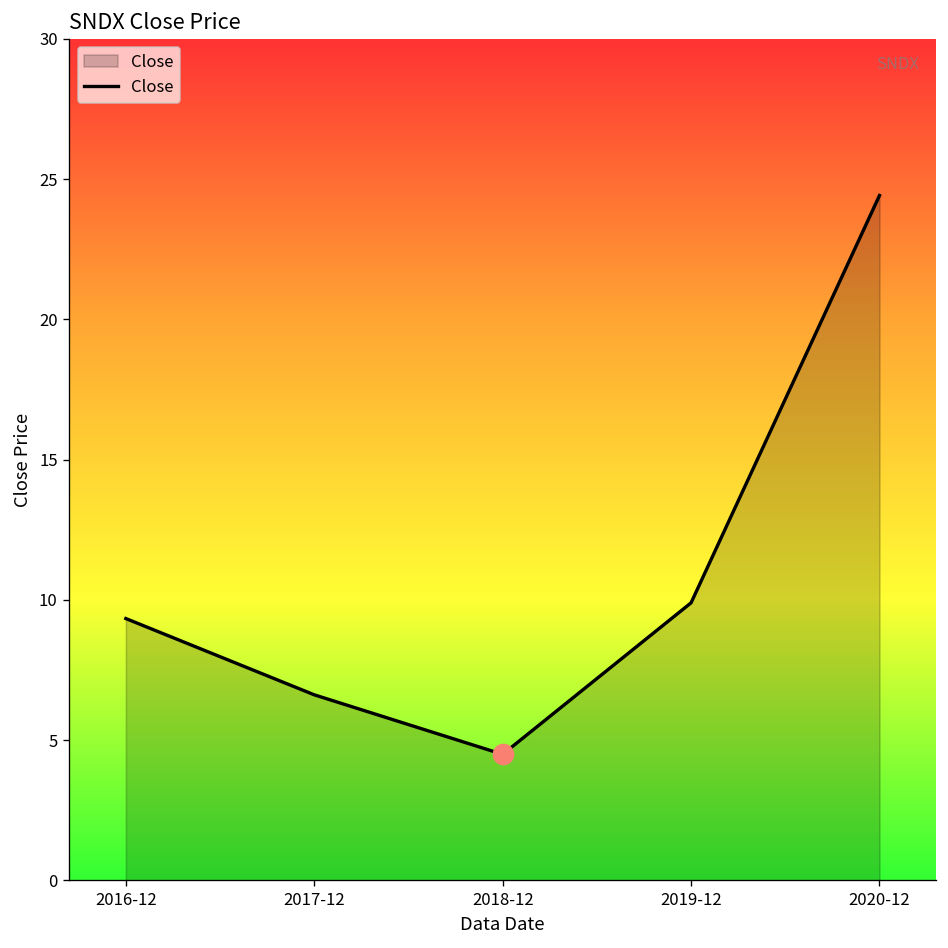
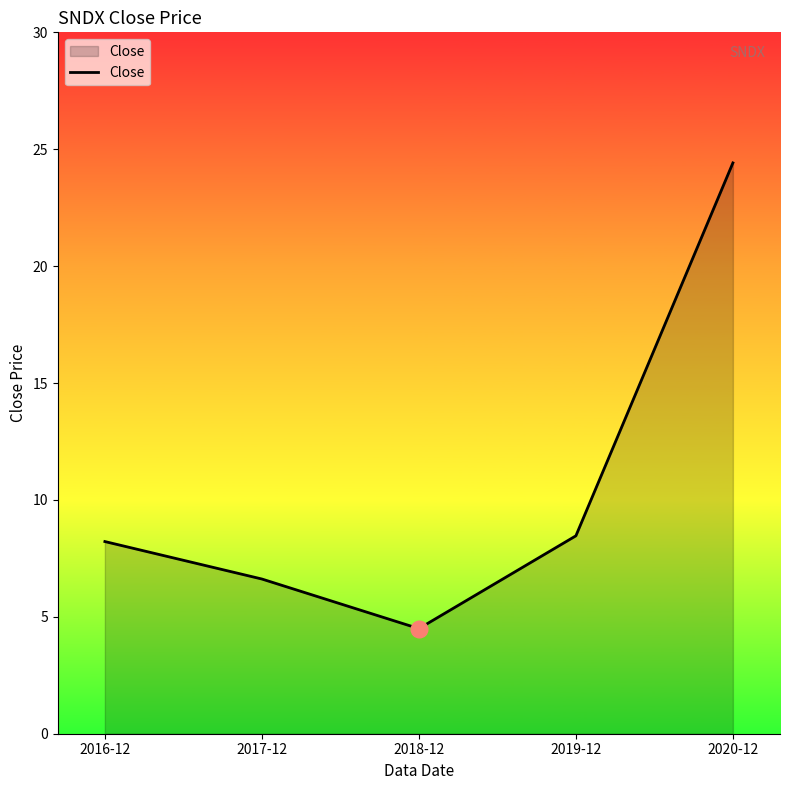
  {
    "Close": {
-     "2016-12": 9.3,
+     "2016-12": 8.2,
      "2017-12": 6.6,
-     "2019-12": 9.9,
+     "2019-12": 8.5,
      "2020-12": 24.4
    }
  }
